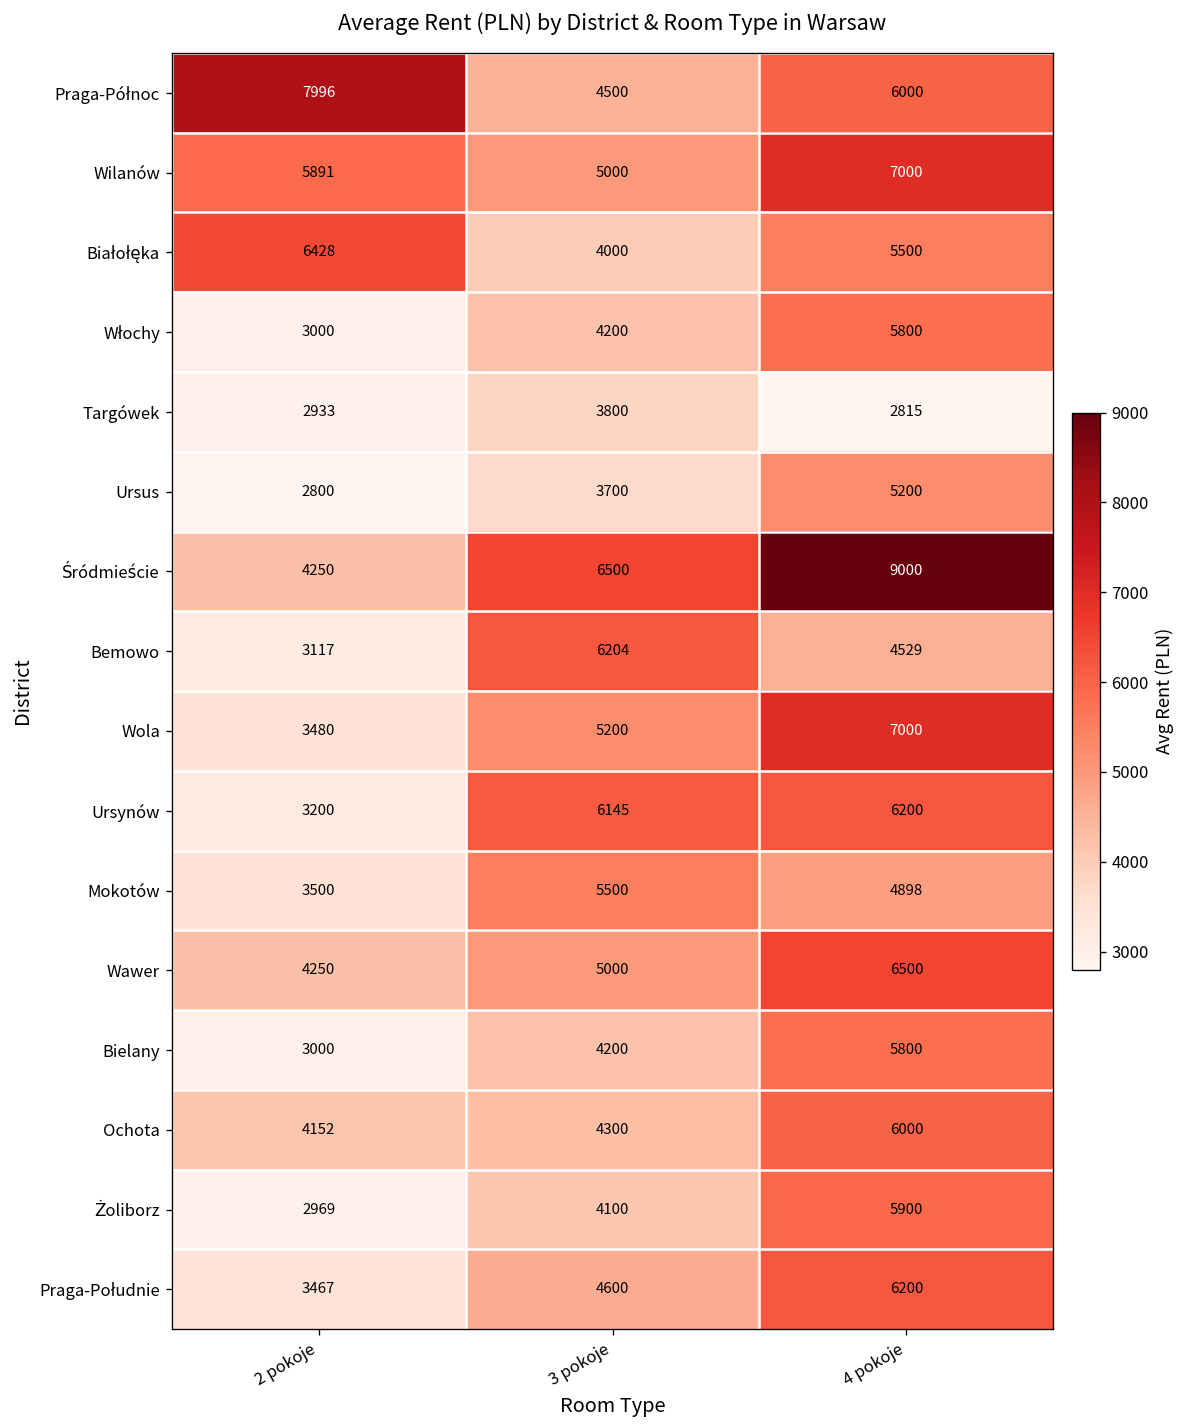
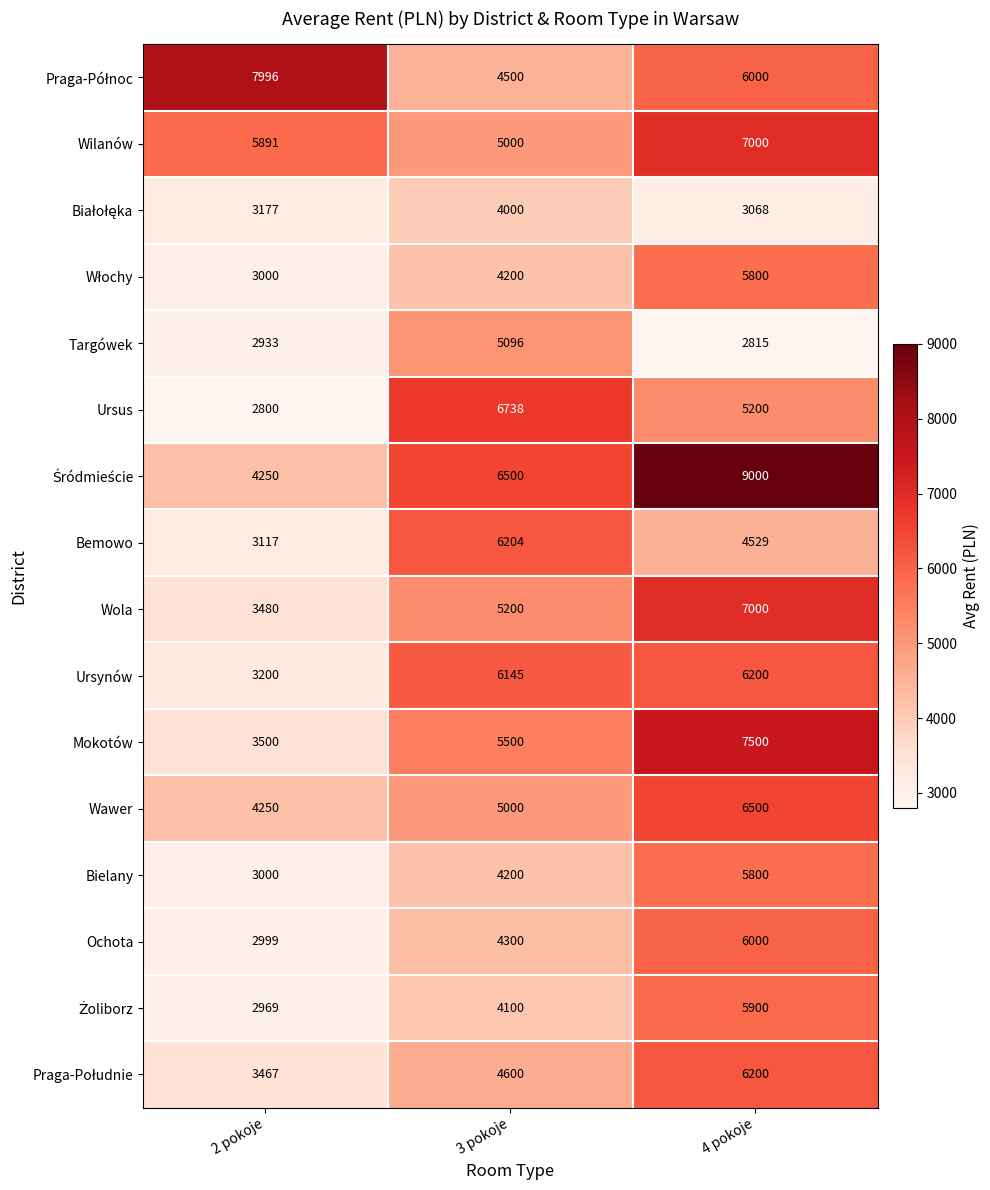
  {
    "Praga-Północ": {
      "2 pokoje": 7996,
      "3 pokoje": 4500,
      "4 pokoje": 6000
    },
    "Wilanów": {
      "2 pokoje": 5891,
      "3 pokoje": 5000,
      "4 pokoje": 7000
    },
    "Białołęka": {
-     "2 pokoje": 6428,
+     "2 pokoje": 3177,
      "3 pokoje": 4000,
-     "4 pokoje": 5500
+     "4 pokoje": 3068
    },
    "Włochy": {
      "2 pokoje": 3000,
      "3 pokoje": 4200,
      "4 pokoje": 5800
    },
    "Targówek": {
      "2 pokoje": 2933,
-     "3 pokoje": 3800,
+     "3 pokoje": 5096,
      "4 pokoje": 2815
    },
    "Ursus": {
      "2 pokoje": 2800,
-     "3 pokoje": 3700,
+     "3 pokoje": 6738,
      "4 pokoje": 5200
    },
    "Śródmieście": {
      "2 pokoje": 4250,
      "3 pokoje": 6500,
      "4 pokoje": 9000
    },
    "Bemowo": {
      "2 pokoje": 3117,
      "3 pokoje": 6204,
      "4 pokoje": 4529
    },
    "Wola": {
      "2 pokoje": 3480,
      "3 pokoje": 5200,
      "4 pokoje": 7000
    },
    "Ursynów": {
      "2 pokoje": 3200,
      "3 pokoje": 6145,
      "4 pokoje": 6200
    },
    "Mokotów": {
      "2 pokoje": 3500,
      "3 pokoje": 5500,
-     "4 pokoje": 4898
+     "4 pokoje": 7500
    },
    "Wawer": {
      "2 pokoje": 4250,
      "3 pokoje": 5000,
      "4 pokoje": 6500
    },
    "Bielany": {
      "2 pokoje": 3000,
      "3 pokoje": 4200,
      "4 pokoje": 5800
    },
    "Ochota": {
-     "2 pokoje": 4152,
+     "2 pokoje": 2999,
      "3 pokoje": 4300,
      "4 pokoje": 6000
    },
    "Żoliborz": {
      "2 pokoje": 2969,
      "3 pokoje": 4100,
      "4 pokoje": 5900
    },
    "Praga-Południe": {
      "2 pokoje": 3467,
      "3 pokoje": 4600,
      "4 pokoje": 6200
    }
  }
